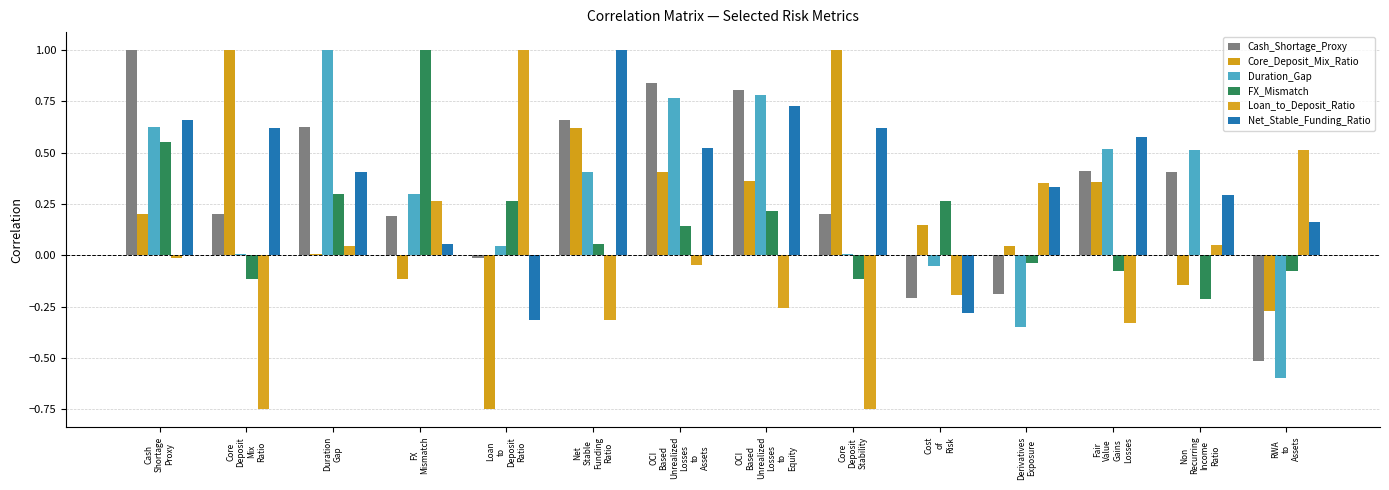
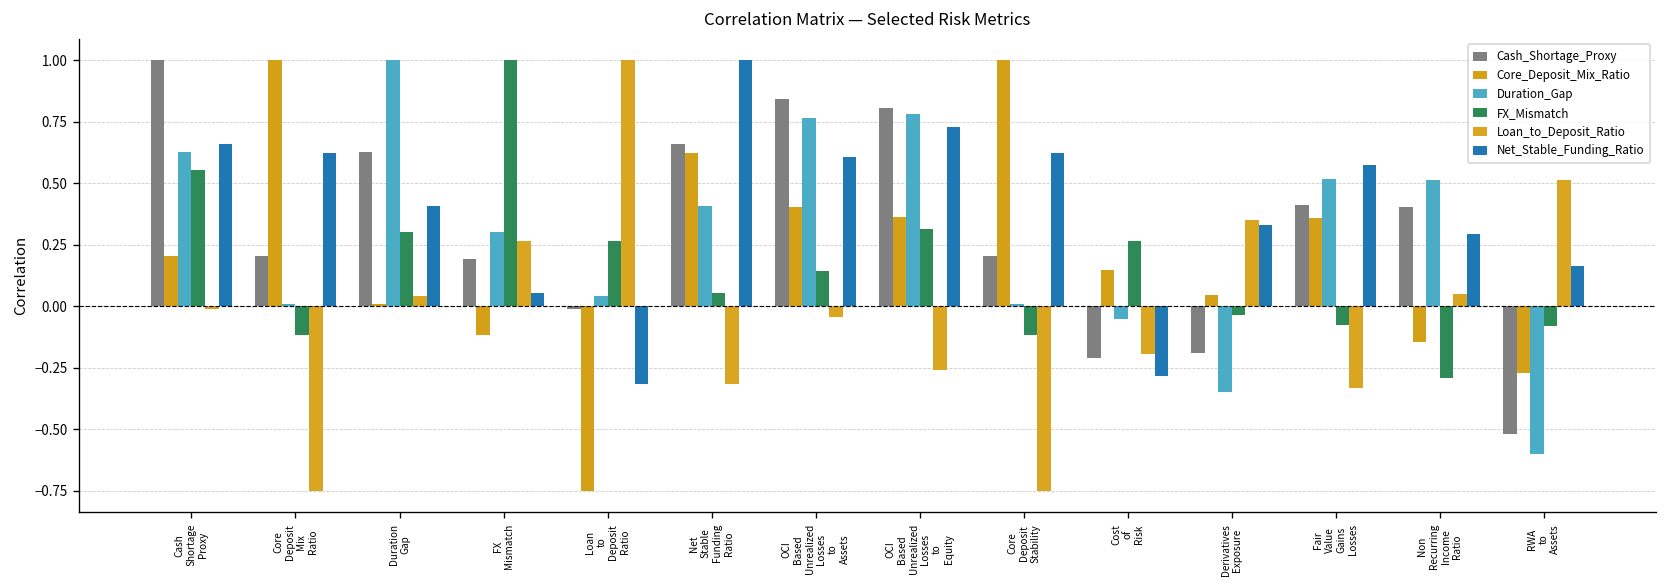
  {
    "Cash_Shortage_Proxy": {
      "Cash Shortage Proxy": 1.00,
      "Core Deposit Mix Ratio": 0.20,
      "Duration Gap": 0.63,
      "FX Mismatch": 0.19,
      "Net Stable Funding Ratio": 0.66,
      "OCI Based Unrealized Losses to Assets": 0.84,
      "OCI Based Unrealized Losses to Equity": 0.81,
      "Core Deposit Stability": 0.20,
      "Cost of Risk": -0.21,
      "Derivatives Exposure": -0.19,
      "Fair Value Gains Losses": 0.41,
      "Non Recurring Income Ratio": 0.40,
      "RWA to Assets": -0.52
    },
    "Duration_Gap": {
      "Cash Shortage Proxy": 0.63,
      "Duration Gap": 1.00,
      "FX Mismatch": 0.30,
      "Loan to Deposit Ratio": 0.04,
      "Net Stable Funding Ratio": 0.41,
      "OCI Based Unrealized Losses to Assets": 0.76,
      "OCI Based Unrealized Losses to Equity": 0.78,
      "Cost of Risk": -0.05,
      "Derivatives Exposure": -0.35,
      "Fair Value Gains Losses": 0.52,
      "Non Recurring Income Ratio": 0.51,
      "RWA to Assets": -0.60
    },
    "FX_Mismatch": {
      "Cash Shortage Proxy": 0.55,
      "Core Deposit Mix Ratio": -0.12,
      "Duration Gap": 0.30,
      "FX Mismatch": 1.00,
      "Loan to Deposit Ratio": 0.26,
      "Net Stable Funding Ratio": 0.06,
      "OCI Based Unrealized Losses to Assets": 0.14,
-     "OCI Based Unrealized Losses to Equity": 0.21,
+     "OCI Based Unrealized Losses to Equity": 0.31,
      "Core Deposit Stability": -0.12,
      "Cost of Risk": 0.27,
      "Derivatives Exposure": -0.04,
      "Fair Value Gains Losses": -0.08,
-     "Non Recurring Income Ratio": -0.21,
+     "Non Recurring Income Ratio": -0.29,
      "RWA to Assets": -0.08
    },
    "Net_Stable_Funding_Ratio": {
      "Cash Shortage Proxy": 0.66,
      "Core Deposit Mix Ratio": 0.62,
      "Duration Gap": 0.41,
      "FX Mismatch": 0.06,
      "Loan to Deposit Ratio": -0.32,
      "Net Stable Funding Ratio": 1.00,
-     "OCI Based Unrealized Losses to Assets": 0.52,
+     "OCI Based Unrealized Losses to Assets": 0.61,
      "OCI Based Unrealized Losses to Equity": 0.73,
      "Core Deposit Stability": 0.62,
      "Cost of Risk": -0.28,
      "Derivatives Exposure": 0.33,
      "Fair Value Gains Losses": 0.58,
      "Non Recurring Income Ratio": 0.29,
      "RWA to Assets": 0.16
    }
  }
